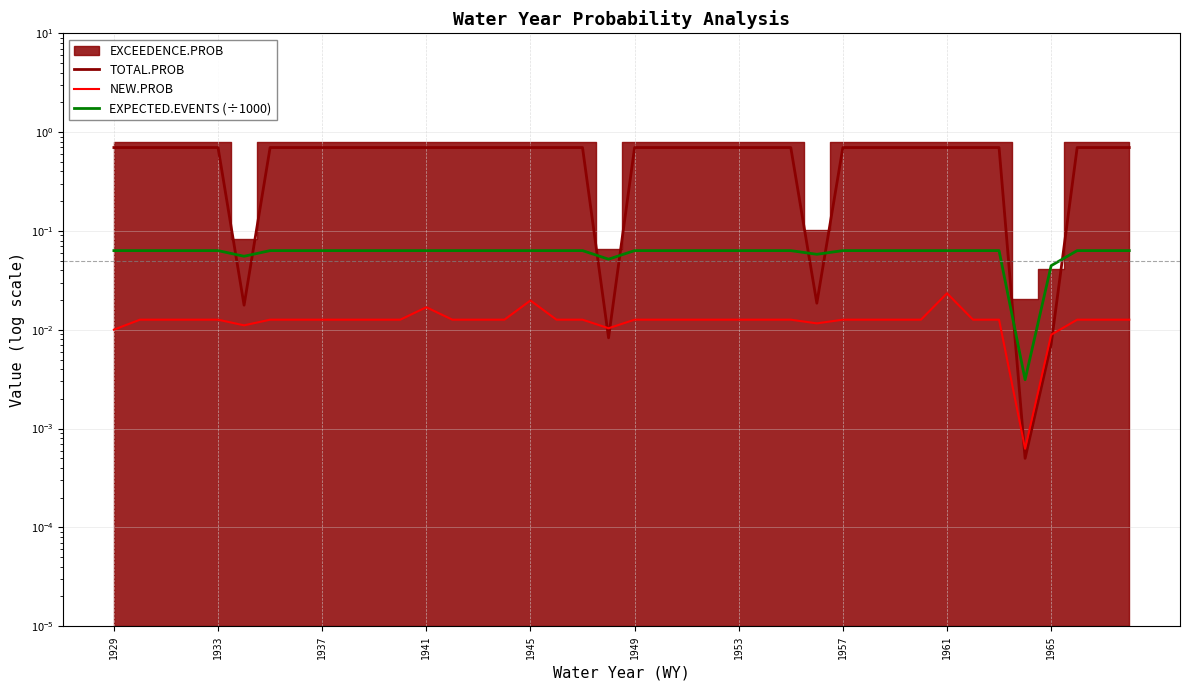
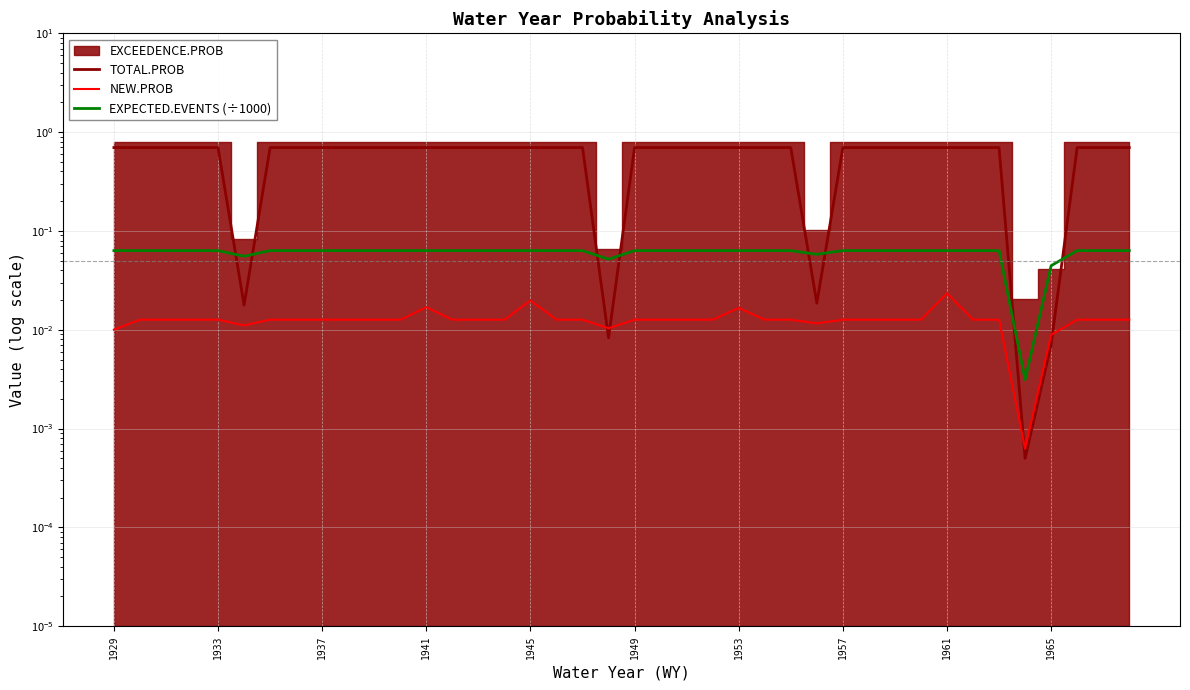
  {
    "NEW.PROB": {
      "1929": 0.010,
      "1933": 0.013,
      "1937": 0.013,
      "1941": 0.017,
      "1945": 0.020,
      "1949": 0.013,
-     "1953": 0.013,
+     "1953": 0.017,
      "1957": 0.013,
      "1961": 0.023,
      "1965": 0.009
    },
    "EXPECTED.EVENTS (÷1000)": {
      "1929": 0.06,
      "1933": 0.06,
      "1937": 0.06,
      "1941": 0.06,
      "1945": 0.06,
      "1949": 0.06,
      "1953": 0.06,
      "1957": 0.06,
      "1961": 0.06,
      "1965": 0.04
    }
  }
